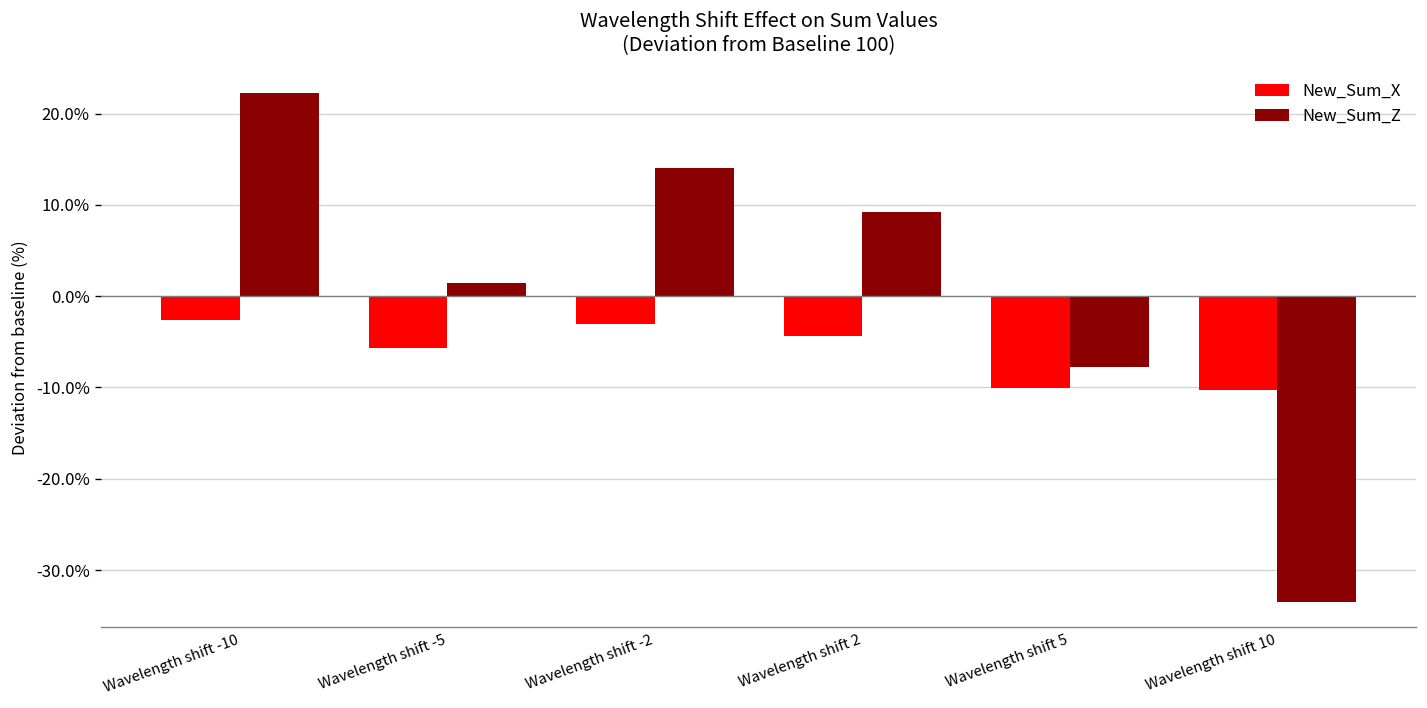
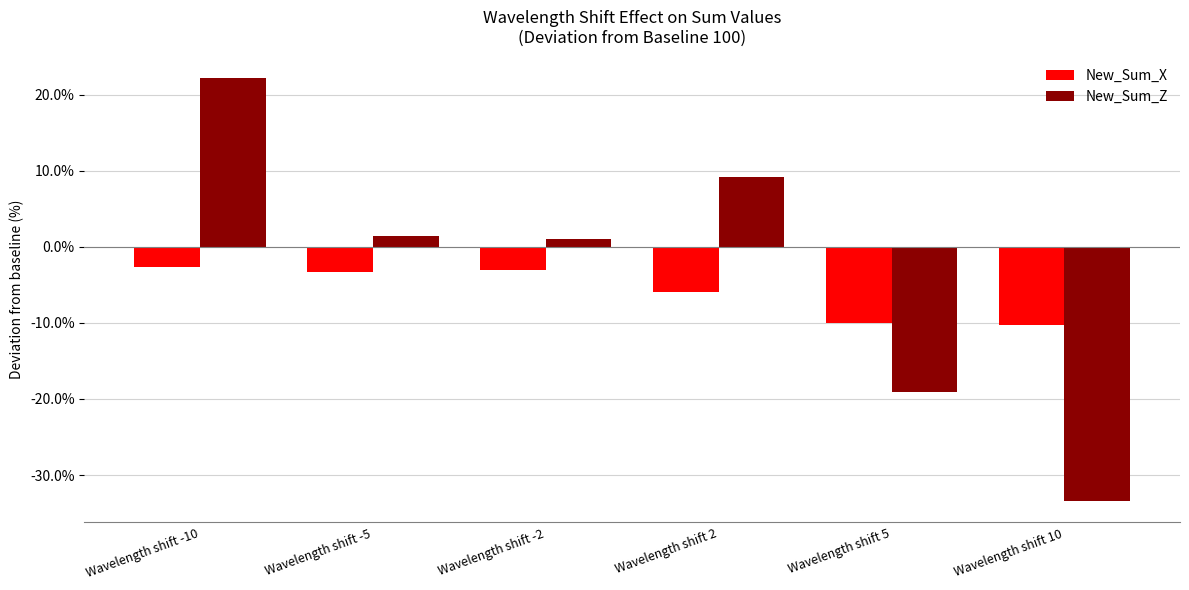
  {
    "New_Sum_X": {
      "Wavelength shift -10": "-3%",
-     "Wavelength shift -5": "-6%",
+     "Wavelength shift -5": "-3%",
      "Wavelength shift -2": "-3%",
-     "Wavelength shift 2": "-4%",
+     "Wavelength shift 2": "-6%",
      "Wavelength shift 5": "-10%",
      "Wavelength shift 10": "-10%"
    },
    "New_Sum_Z": {
      "Wavelength shift -10": "22%",
      "Wavelength shift -5": "1%",
-     "Wavelength shift -2": "14%",
+     "Wavelength shift -2": "1%",
      "Wavelength shift 2": "9%",
-     "Wavelength shift 5": "-8%",
+     "Wavelength shift 5": "-19%",
      "Wavelength shift 10": "-33%"
    }
  }
